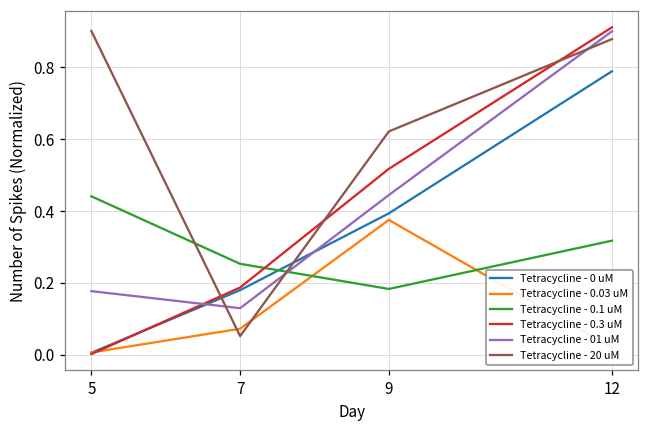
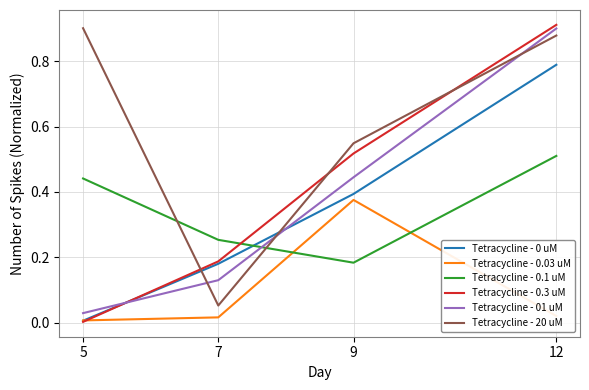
  {
    "Tetracycline - 0 uM": {
      "9": 0.39,
      "12": 0.79
    },
    "Tetracycline - 0.03 uM": {
-     "7": 0.07,
+     "7": 0.02,
      "9": 0.38
    },
    "Tetracycline - 0.1 uM": {
      "5": 0.44,
      "7": 0.25,
      "9": 0.18,
-     "12": 0.32
+     "12": 0.51
    },
    "Tetracycline - 0.3 uM": {
      "9": 0.52,
      "12": 0.91
    },
    "Tetracycline - 01 uM": {
-     "5": 0.18,
+     "5": 0.03,
      "7": 0.13,
      "9": 0.44,
      "12": 0.90
    },
    "Tetracycline - 20 uM": {
      "5": 0.90,
      "7": 0.05,
-     "9": 0.62,
+     "9": 0.55,
      "12": 0.88
    }
  }
